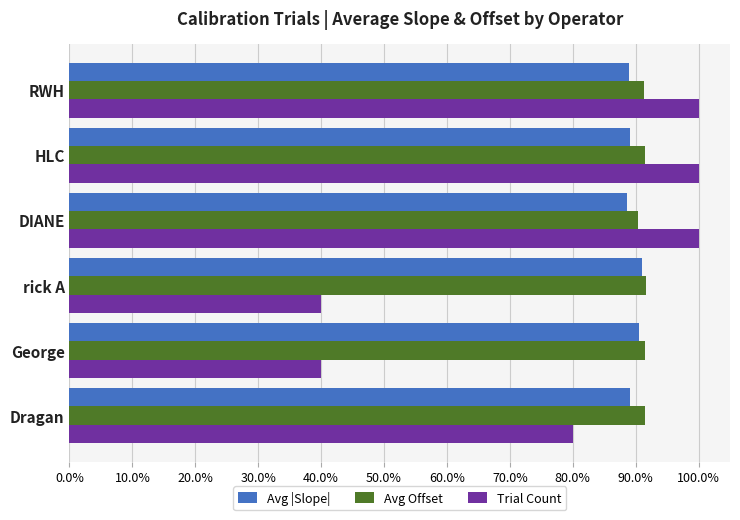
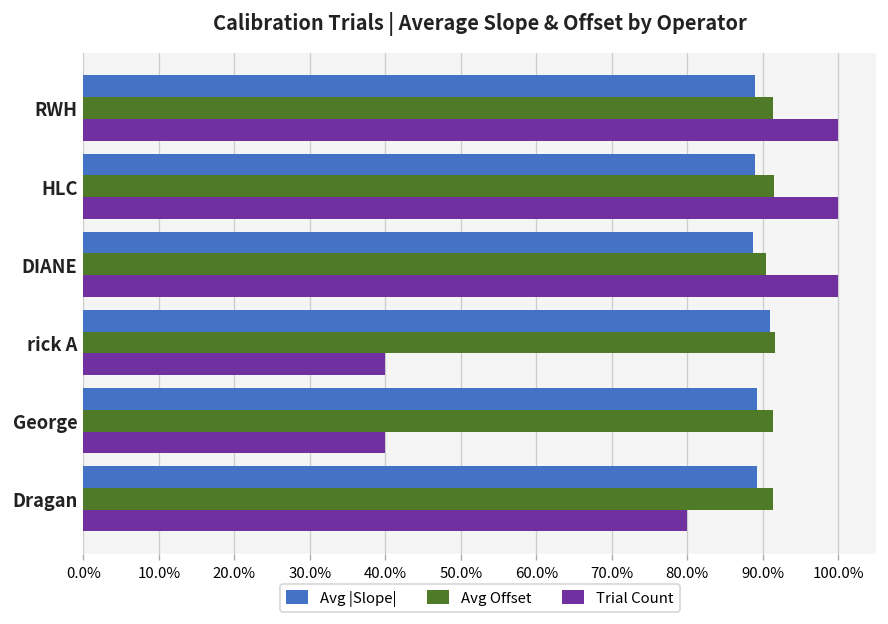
  {
    "Avg |Slope|": {
      "RWH": "89%",
      "HLC": "89%",
      "DIANE": "89%",
      "rick A": "91%",
-     "George": "91%",
+     "George": "89%",
      "Dragan": "89%"
    },
    "Avg Offset": {
      "RWH": "91%",
      "HLC": "92%",
      "DIANE": "90%",
      "rick A": "92%",
      "George": "91%",
      "Dragan": "91%"
    },
    "Trial Count": {
      "RWH": "100%",
      "HLC": "100%",
      "DIANE": "100%",
      "rick A": "40%",
      "George": "40%",
      "Dragan": "80%"
    }
  }
